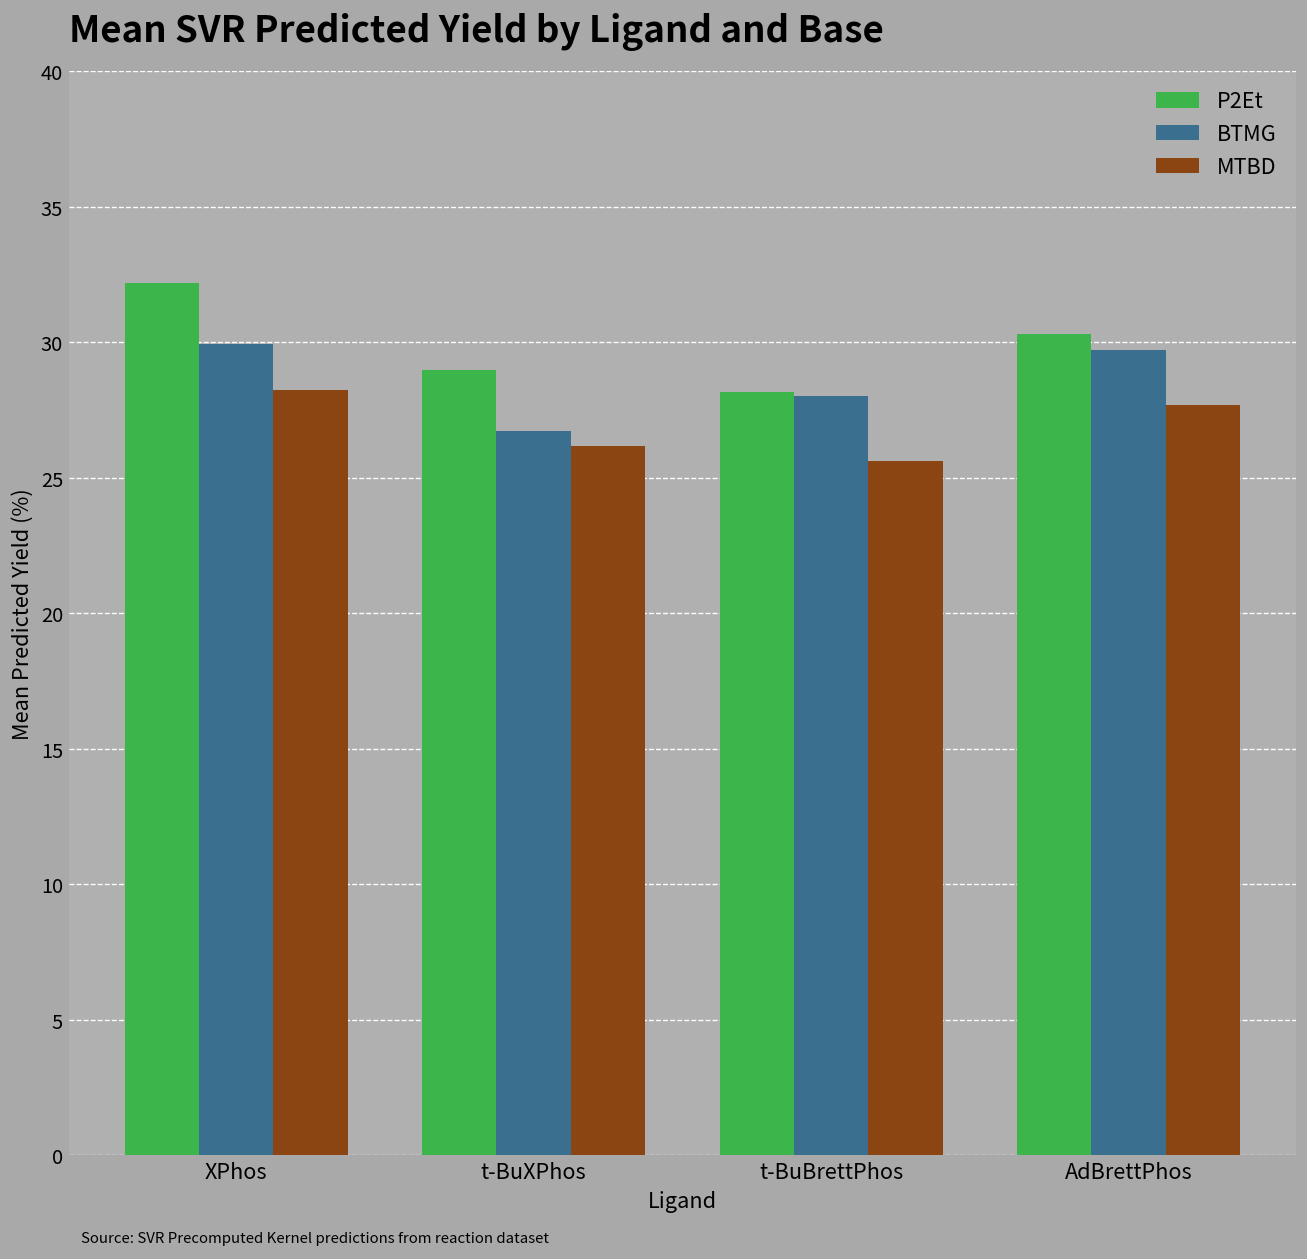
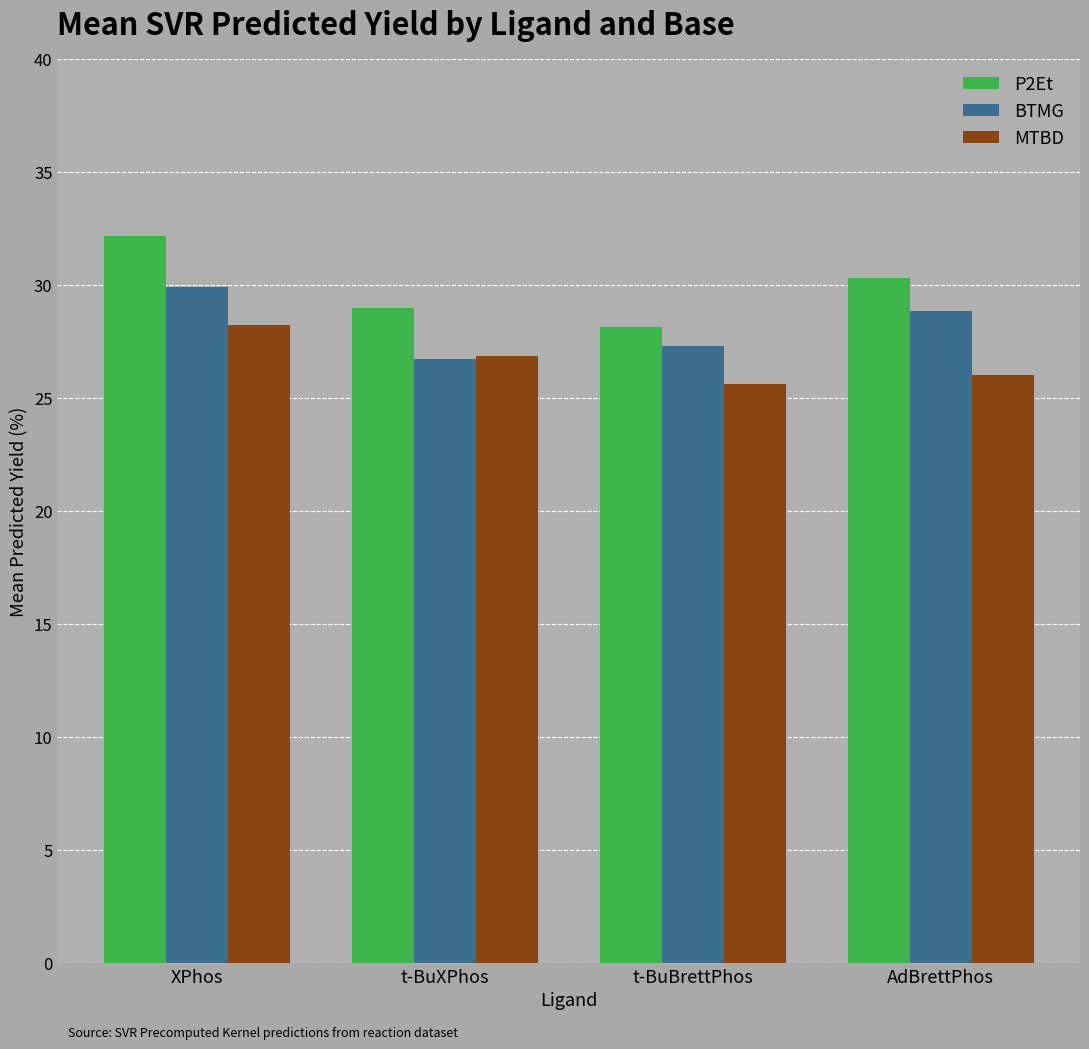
  {
    "P2Et": {
      "XPhos": 32.2,
      "t-BuXPhos": 29.0,
      "t-BuBrettPhos": 28.2,
      "AdBrettPhos": 30.3
    },
    "BTMG": {
      "XPhos": 29.9,
      "t-BuXPhos": 26.7,
-     "t-BuBrettPhos": 28.0,
-     "AdBrettPhos": 29.7
+     "t-BuBrettPhos": 27.3,
+     "AdBrettPhos": 28.8
    },
    "MTBD": {
      "XPhos": 28.2,
-     "t-BuXPhos": 26.2,
+     "t-BuXPhos": 26.9,
      "t-BuBrettPhos": 25.6,
-     "AdBrettPhos": 27.7
+     "AdBrettPhos": 26.0
    }
  }
